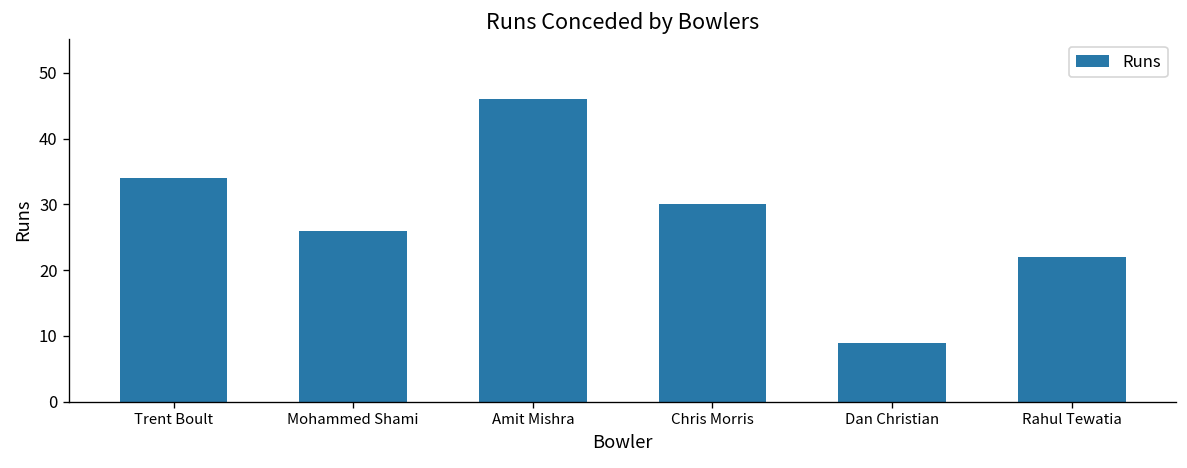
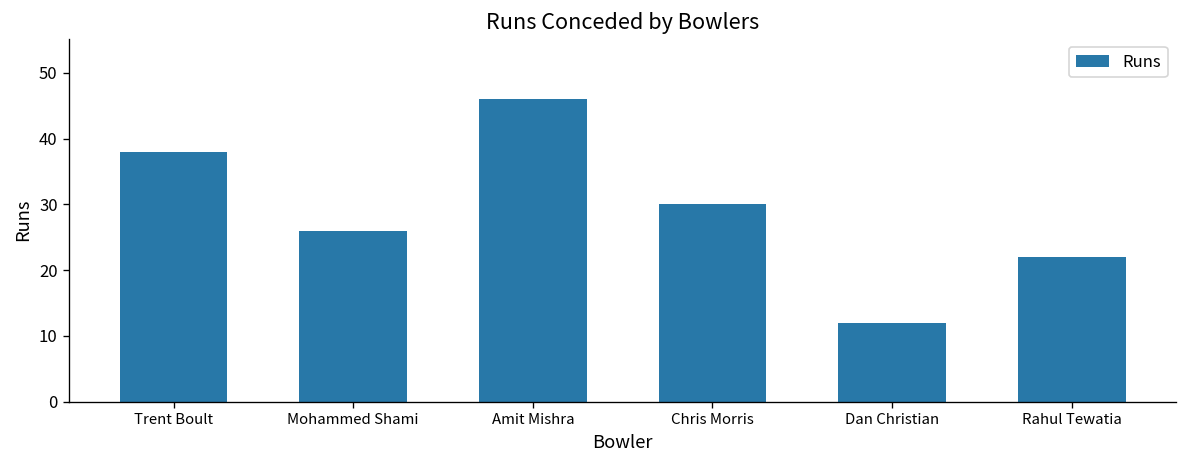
  {
-   "Trent Boult": 34,
+   "Trent Boult": 38,
    "Mohammed Shami": 26,
    "Amit Mishra": 46,
    "Chris Morris": 30,
-   "Dan Christian": 9,
+   "Dan Christian": 12,
    "Rahul Tewatia": 22
  }
